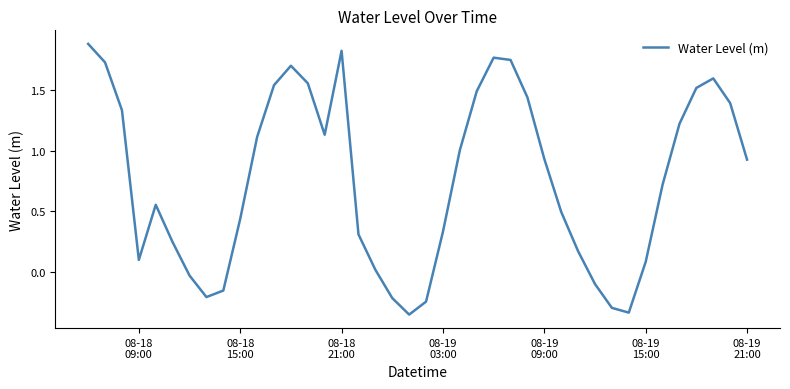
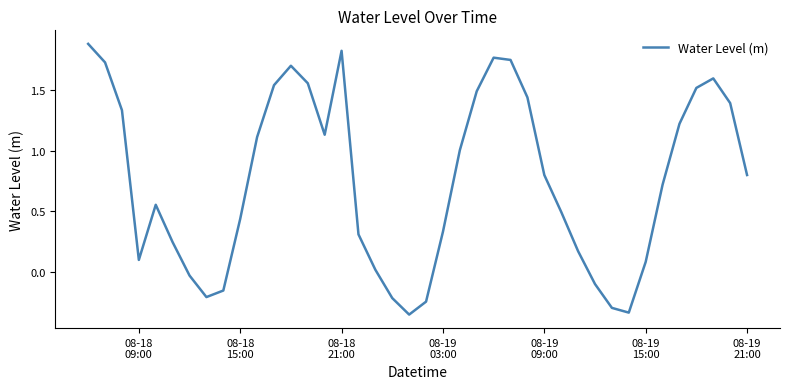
  {
    "08-18 09:00": 0.10,
    "08-18 15:00": 0.44,
    "08-18 21:00": 1.82,
    "08-19 03:00": 0.33,
-   "08-19 09:00": 0.93,
+   "08-19 09:00": 0.80,
    "08-19 15:00": 0.09,
-   "08-19 21:00": 0.93
+   "08-19 21:00": 0.80
  }
